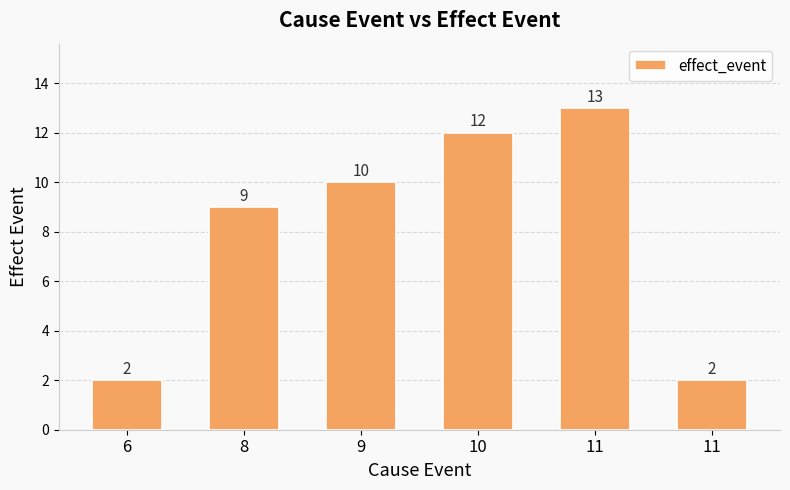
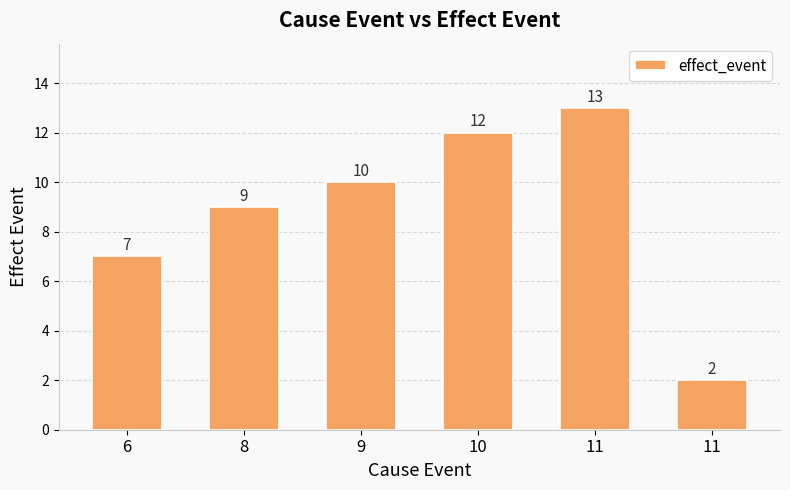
  {
-   "6": 2,
+   "6": 7,
    "8": 9,
    "9": 10,
    "10": 12
  }
